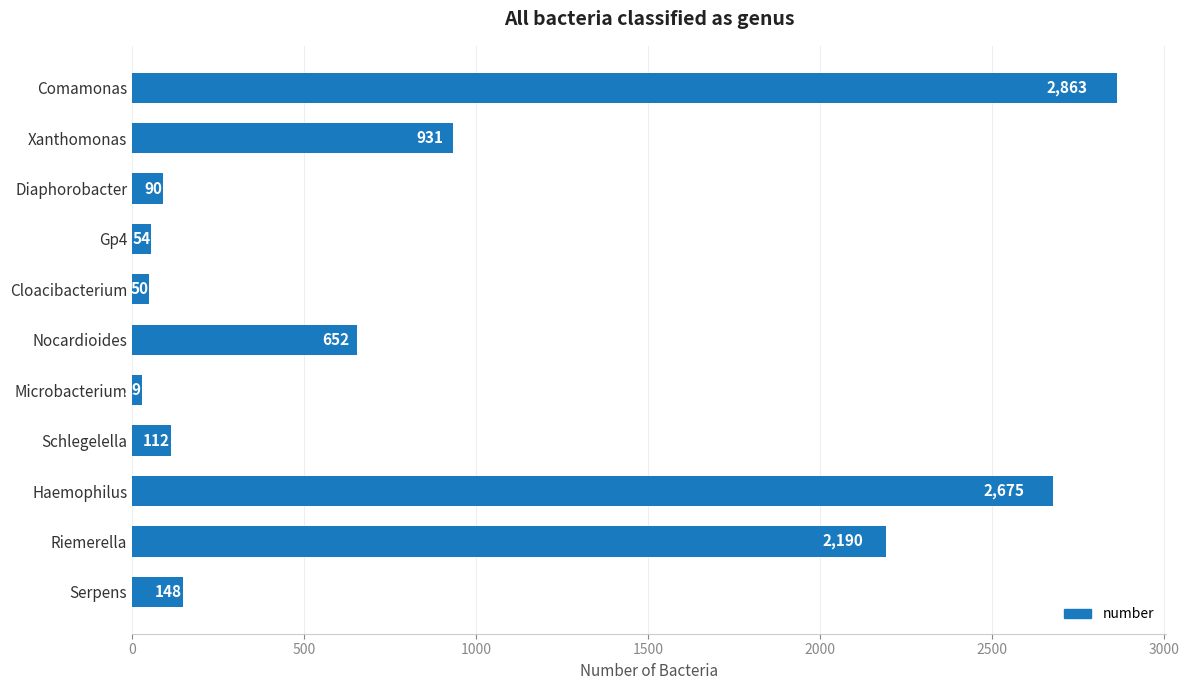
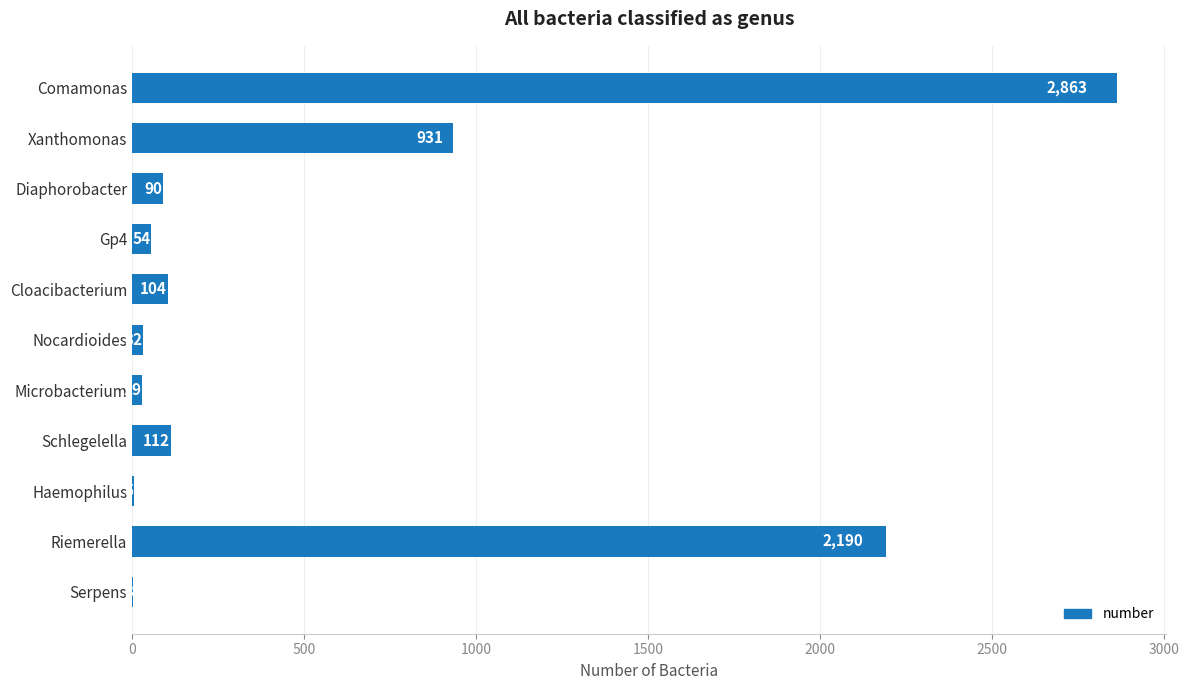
  {
    "Comamonas": "2,863",
    "Xanthomonas": "931",
    "Diaphorobacter": "90",
    "Gp4": "54",
-   "Cloacibacterium": "50",
-   "Nocardioides": "652",
+   "Cloacibacterium": "104",
+   "Nocardioides": "32",
    "Schlegelella": "112",
-   "Haemophilus": "2680",
+   "Haemophilus": "10",
    "Riemerella": "2,190",
-   "Serpens": "150"
+   "Serpens": "0"
  }
